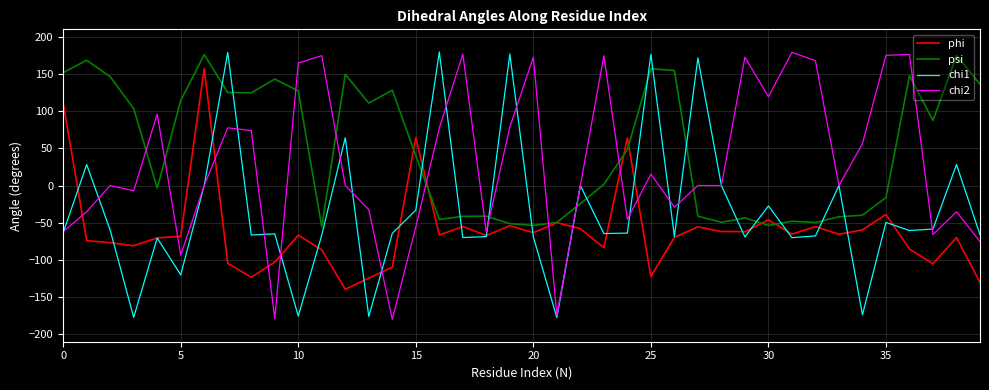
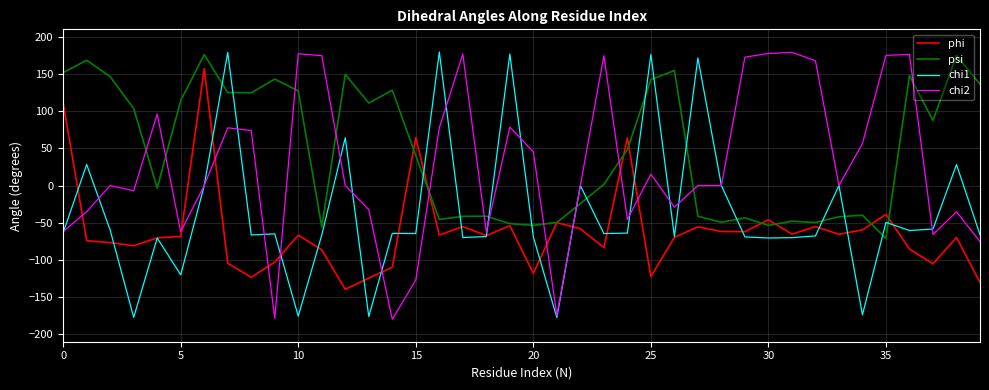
  {
    "phi": {
      "0": 110,
      "5": -70,
      "10": -70,
      "15": 60,
-     "20": -60,
+     "20": -120,
      "25": -120,
      "30": -50,
      "35": -40
    },
    "psi": {
      "0": 150,
      "5": 110,
      "10": 130,
      "15": 40,
      "20": -50,
-     "25": 160,
+     "25": 140,
      "30": -50,
-     "35": -20
+     "35": -70
    },
    "chi1": {
      "5": -120,
      "10": -180,
-     "15": -30,
+     "15": -60,
      "20": -70,
      "25": 180,
-     "30": -30,
+     "30": -70,
      "35": -50
    },
    "chi2": {
-     "5": -90,
-     "10": 160,
-     "15": -60,
-     "20": 170,
+     "5": -60,
+     "10": 180,
+     "15": -130,
+     "20": 50,
      "25": 20,
-     "30": 120,
+     "30": 180,
      "35": 180
    }
  }
